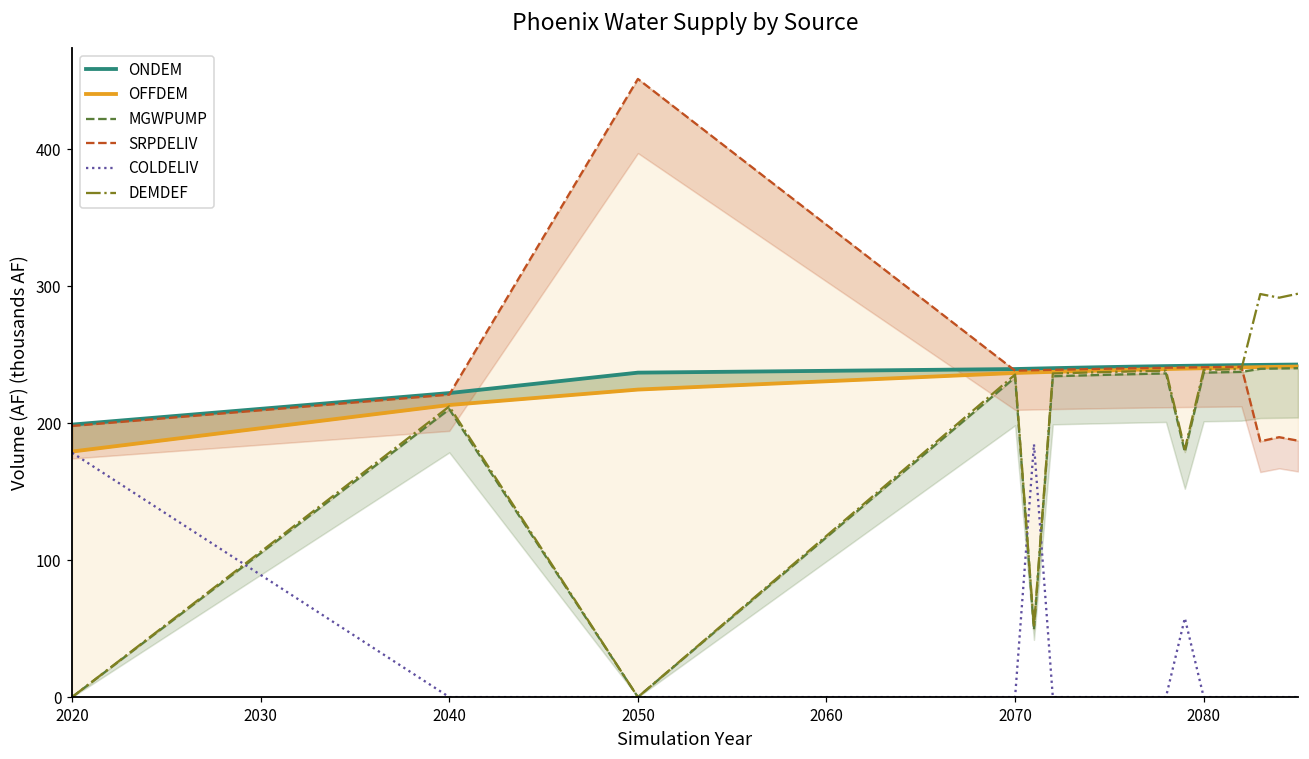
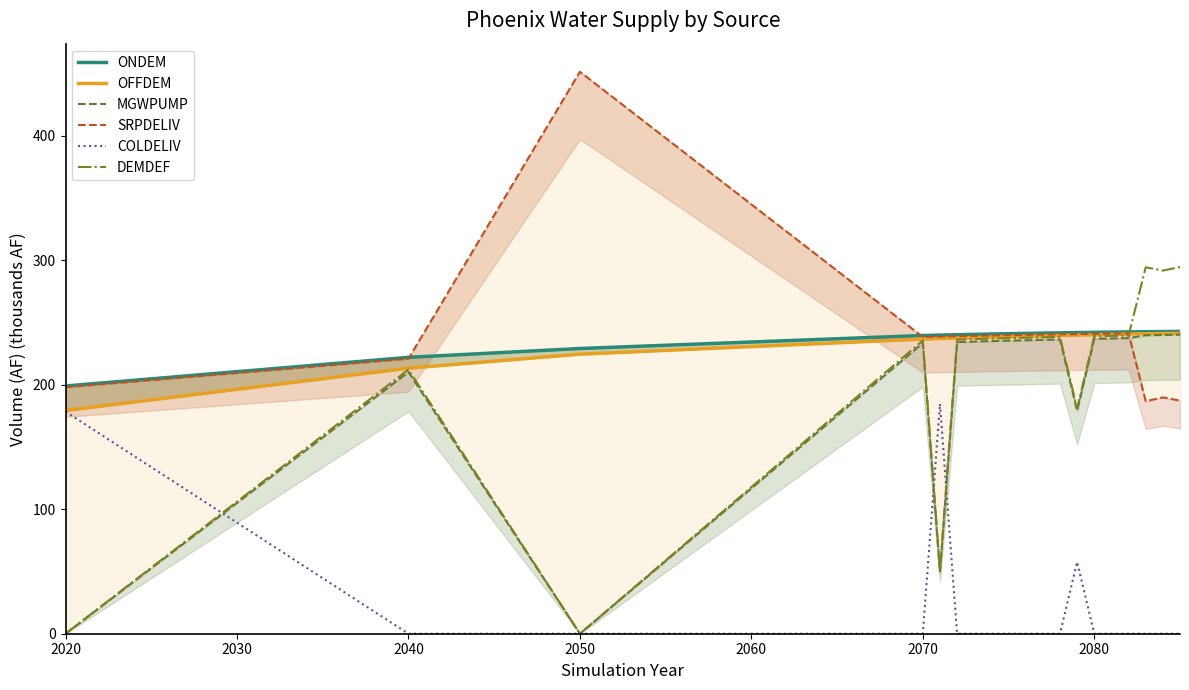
  {
    "ONDEM": {
-     "2050": 237
+     "2050": 229
    },
    "OFFDEM": {
      "2050": 225
    },
    "COLDELIV": {
      "2040": 0,
      "2070": 0,
      "2080": 0
    }
  }
